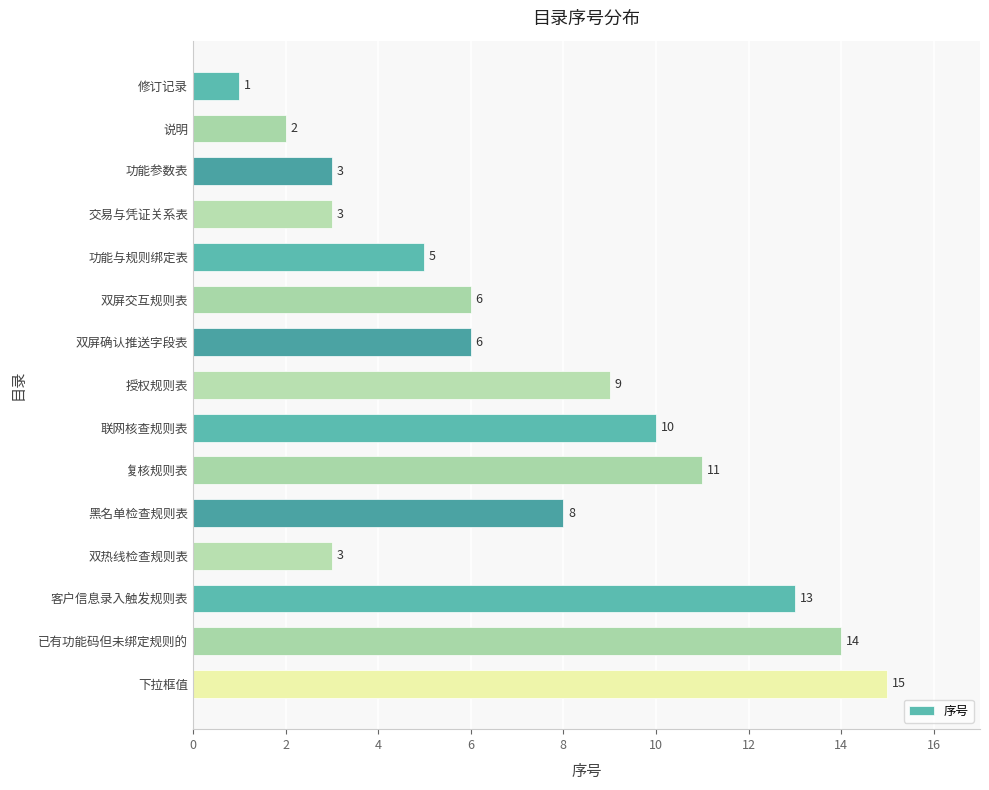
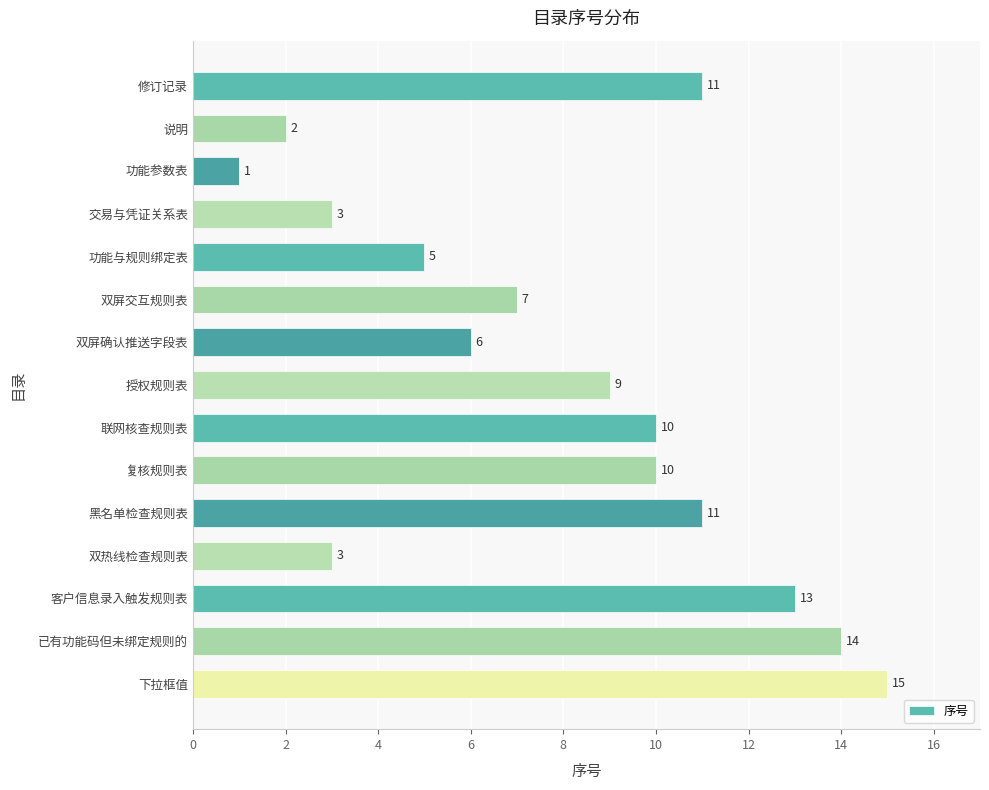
  {
-   "修订记录": 1,
+   "修订记录": 11,
    "说明": 2,
-   "功能参数表": 3,
+   "功能参数表": 1,
    "交易与凭证关系表": 3,
    "功能与规则绑定表": 5,
-   "双屏交互规则表": 6,
+   "双屏交互规则表": 7,
    "双屏确认推送字段表": 6,
    "授权规则表": 9,
    "联网核查规则表": 10,
-   "复核规则表": 11,
-   "黑名单检查规则表": 8,
+   "复核规则表": 10,
+   "黑名单检查规则表": 11,
    "双热线检查规则表": 3,
    "客户信息录入触发规则表": 13,
    "已有功能码但未绑定规则的": 14,
    "下拉框值": 15
  }
